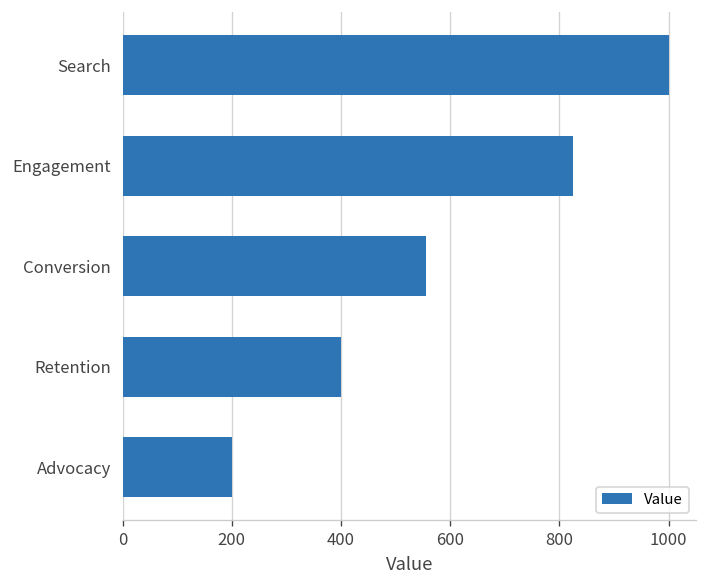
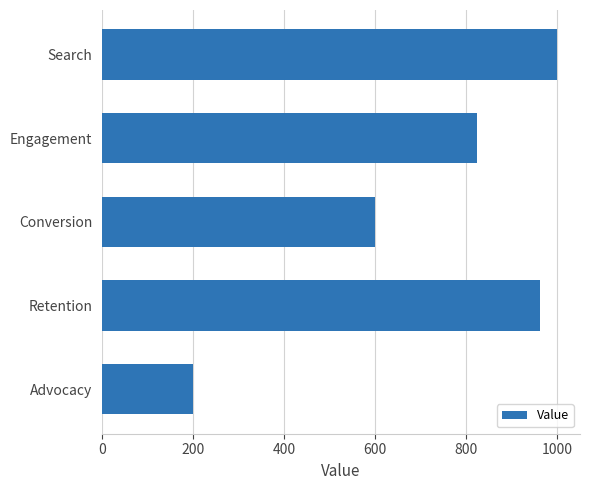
  {
    "Search": 1000,
    "Engagement": 820,
-   "Conversion": 560,
-   "Retention": 400,
+   "Conversion": 600,
+   "Retention": 960,
    "Advocacy": 200
  }
